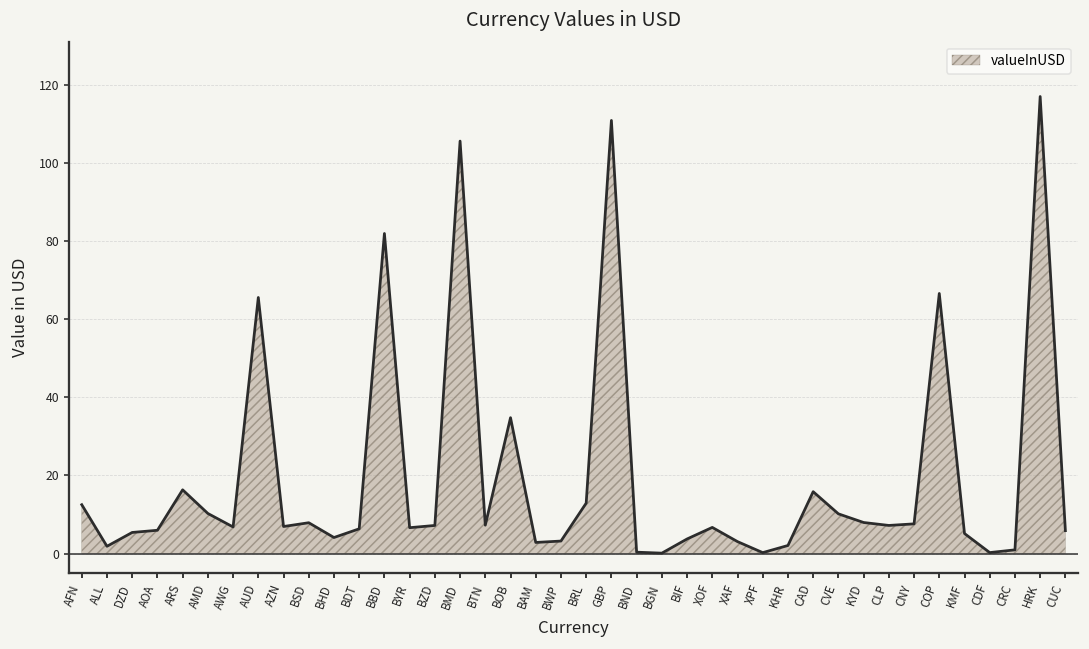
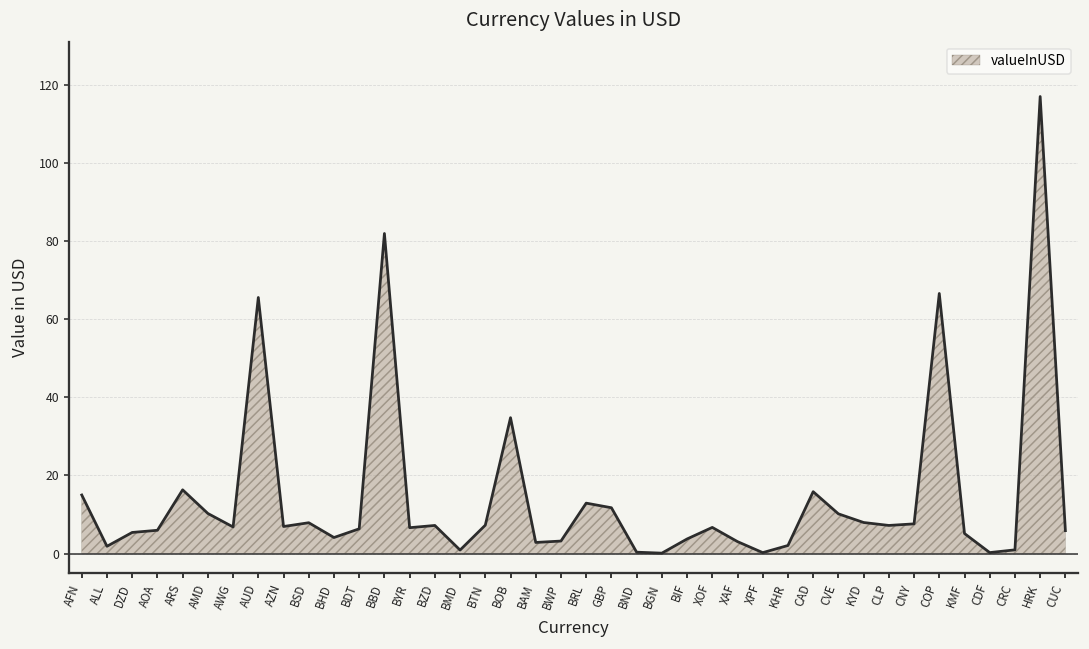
  {
-   "AFN": 13,
+   "AFN": 15,
    "ALL": 2,
    "DZD": 5,
    "AOA": 6,
    "ARS": 16,
    "AMD": 10,
    "AWG": 7,
    "AUD": 66,
    "AZN": 7,
    "BSD": 8,
    "BHD": 4,
    "BDT": 6,
    "BBD": 82,
    "BYR": 7,
    "BZD": 7,
-   "BMD": 106,
+   "BMD": 1,
    "BTN": 7,
    "BOB": 35,
    "BAM": 3,
    "BWP": 3,
    "BRL": 13,
-   "GBP": 111,
+   "GBP": 12,
    "BND": 0,
    "BGN": 0,
    "BIF": 4,
    "XOF": 7,
    "XAF": 3,
    "XPF": 0,
    "KHR": 2,
    "CAD": 16,
    "CVE": 10,
    "KYD": 8,
    "CLP": 7,
    "CNY": 8,
    "COP": 67,
    "KMF": 5,
    "CDF": 0,
    "CRC": 1,
    "HRK": 117,
    "CUC": 6
  }
